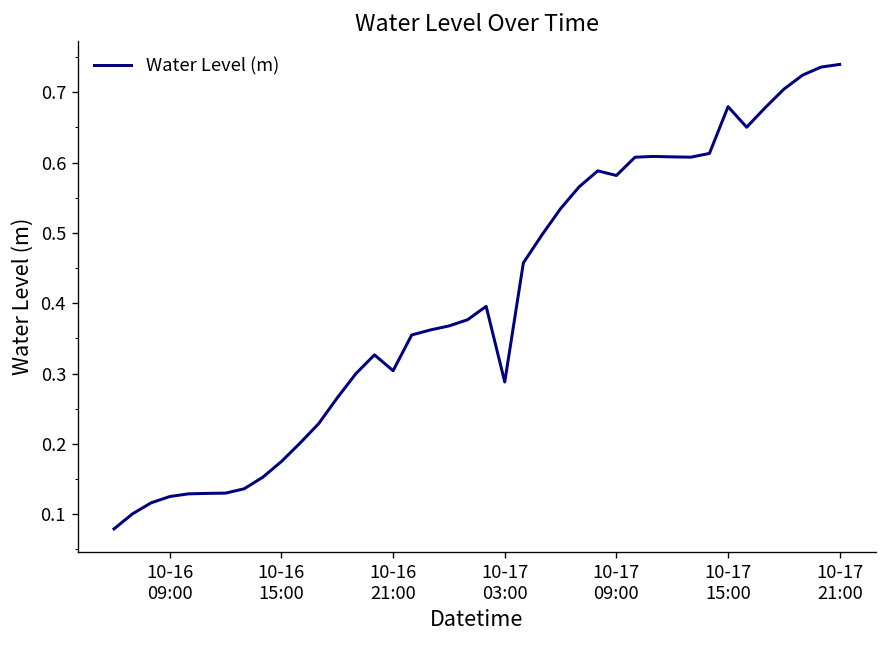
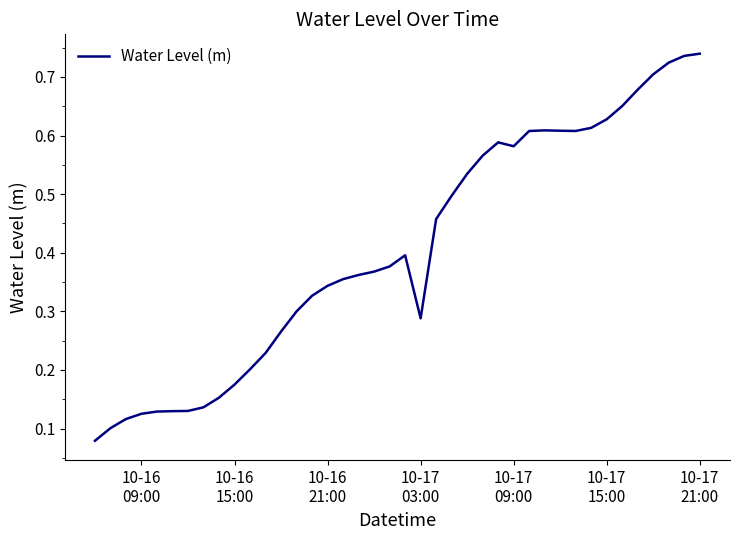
  {
    "10-16 09:00": 0.13,
    "10-16 15:00": 0.18,
-   "10-16 21:00": 0.30,
+   "10-16 21:00": 0.34,
    "10-17 03:00": 0.29,
    "10-17 09:00": 0.58,
-   "10-17 15:00": 0.68,
+   "10-17 15:00": 0.63,
    "10-17 21:00": 0.74
  }
